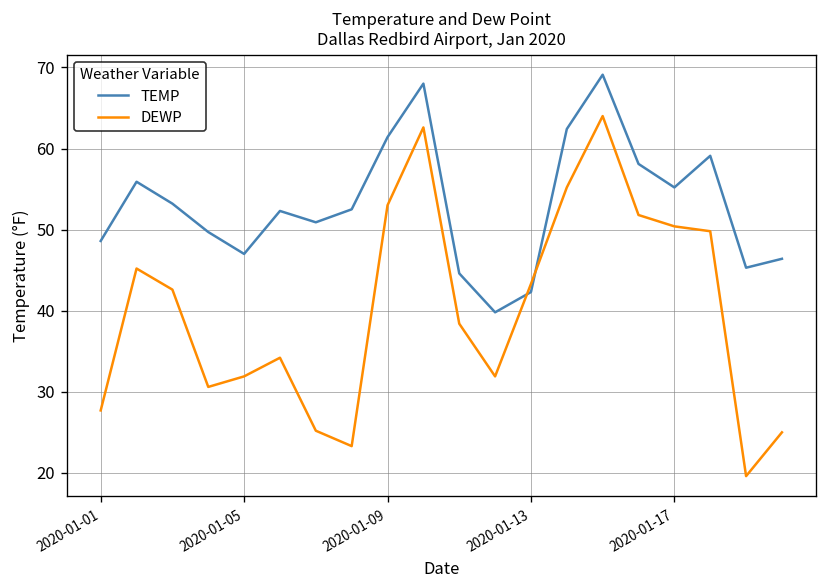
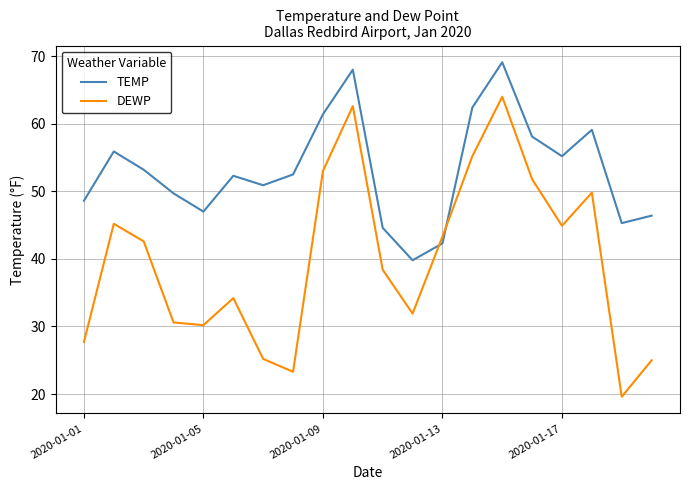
  {
    "TEMP": {
      "2020-01-01": 49,
      "2020-01-05": 47,
      "2020-01-09": 61,
      "2020-01-13": 42,
      "2020-01-17": 55
    },
    "DEWP": {
      "2020-01-01": 28,
-     "2020-01-05": 32,
+     "2020-01-05": 30,
      "2020-01-09": 53,
      "2020-01-13": 43,
-     "2020-01-17": 50
+     "2020-01-17": 45
    }
  }
